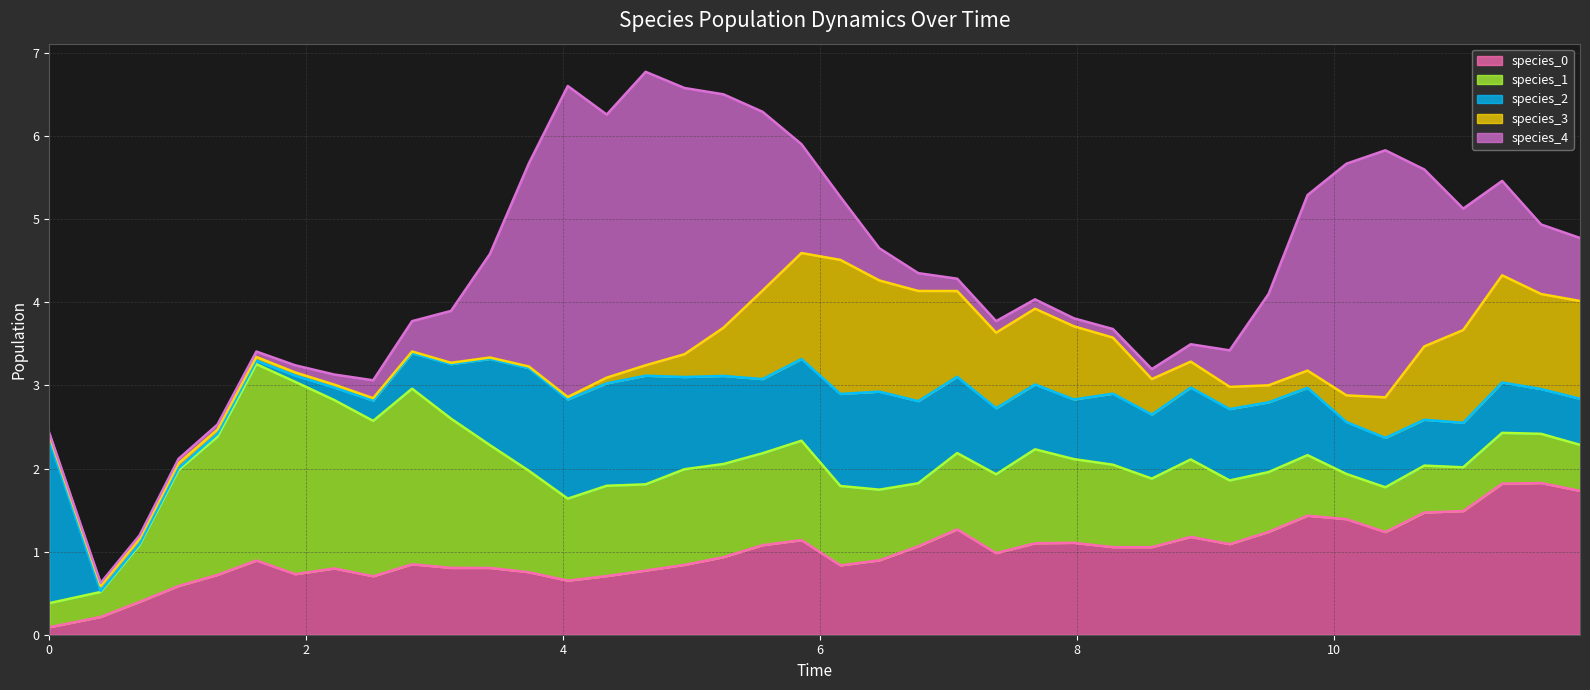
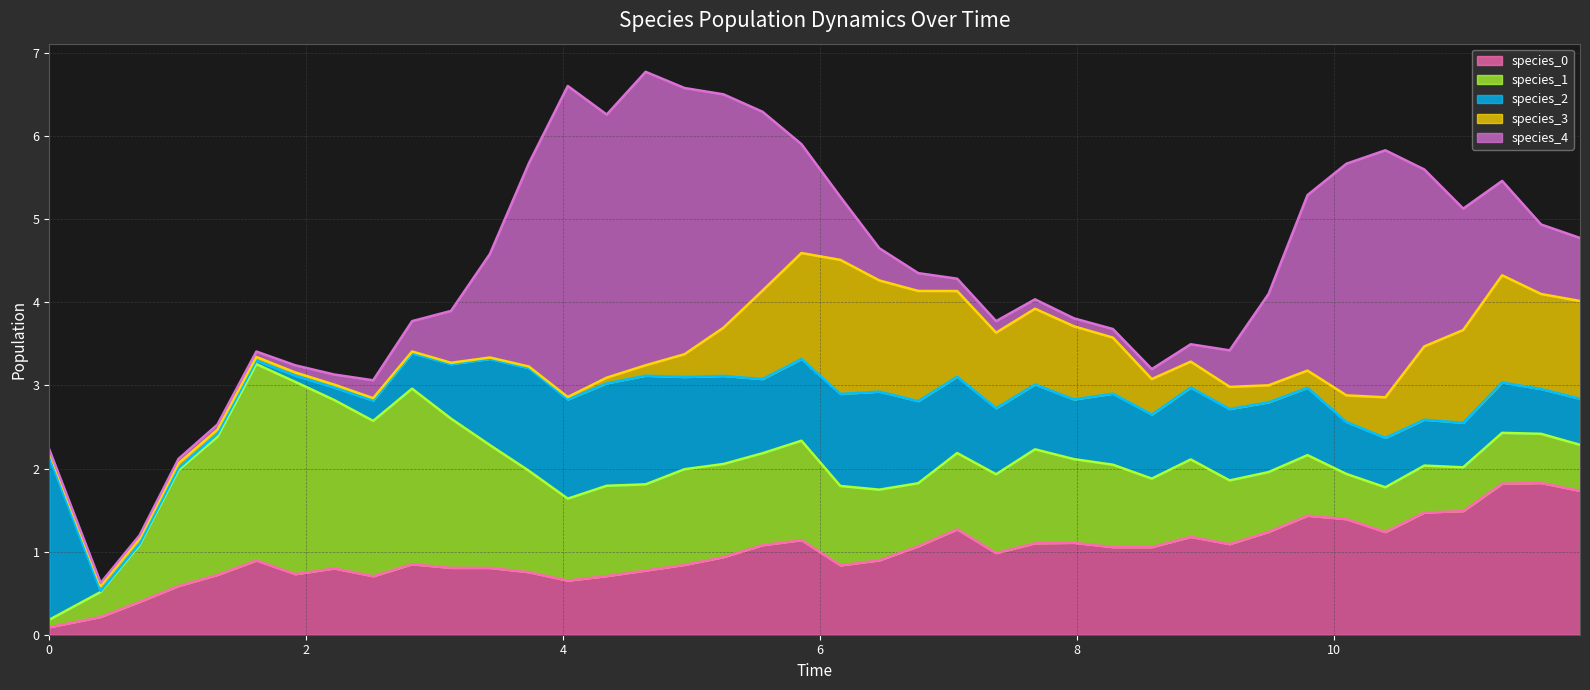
  {
    "species_1": {
-     "0": 0.3
+     "0": 0.1
    },
    "species_2": {
      "0": 2.0
    }
  }
